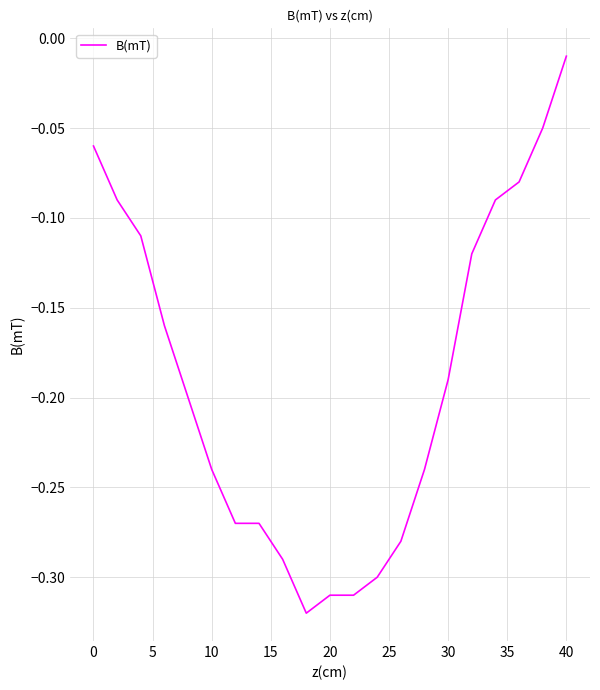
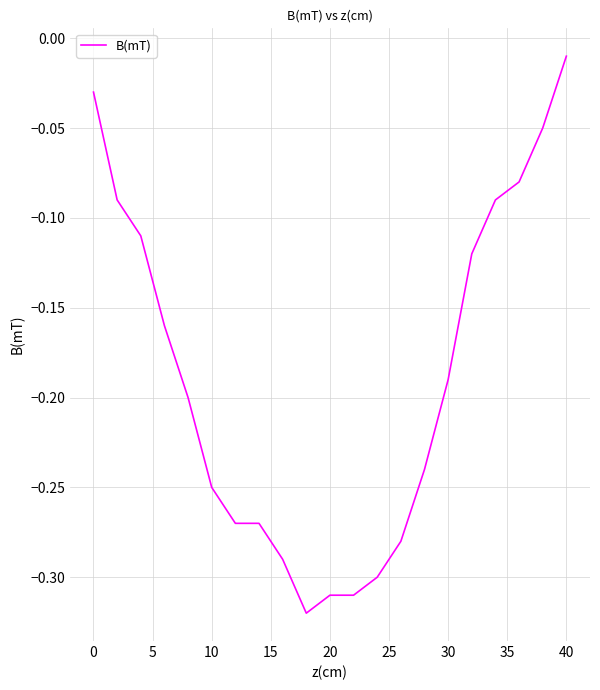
  {
-   "0": -0.06,
-   "10": -0.24,
+   "0": -0.03,
+   "10": -0.25,
    "20": -0.31,
    "30": -0.19,
    "40": -0.01
  }
